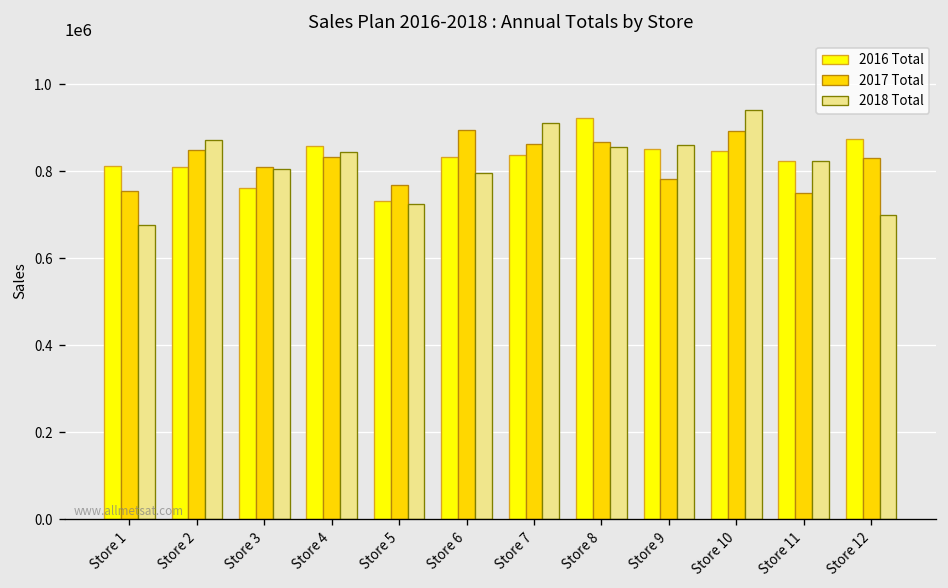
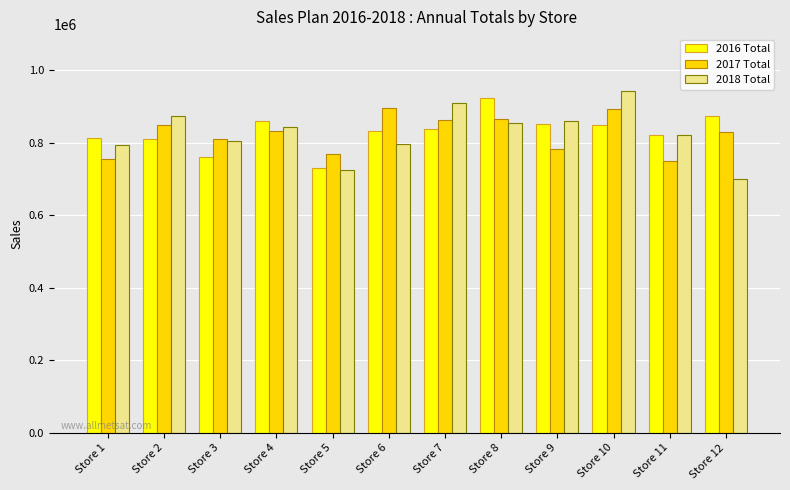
  {
    "2018 Total": {
-     "Store 1": 680000,
+     "Store 1": 800000,
      "Store 2": 870000,
      "Store 3": 810000,
      "Store 4": 850000,
      "Store 5": 730000,
      "Store 6": 800000,
      "Store 7": 910000,
      "Store 8": 860000,
      "Store 9": 860000,
      "Store 10": 940000,
      "Store 11": 820000,
      "Store 12": 700000
    }
  }
